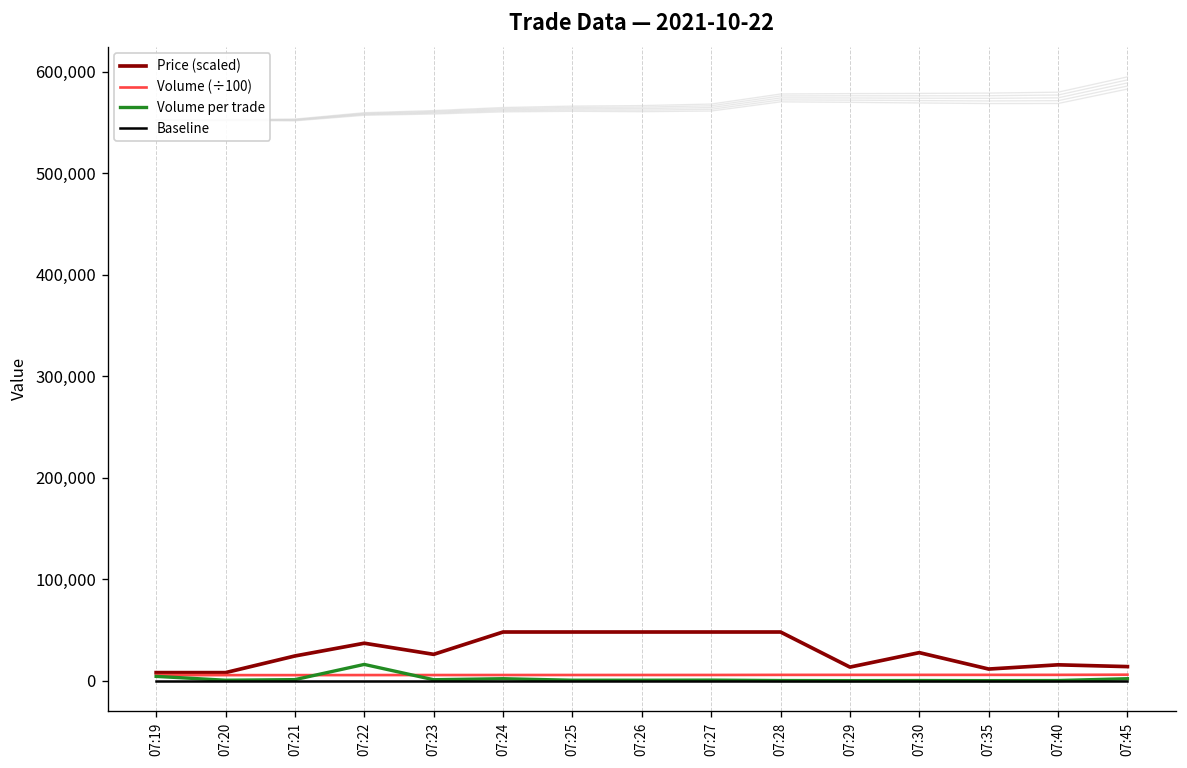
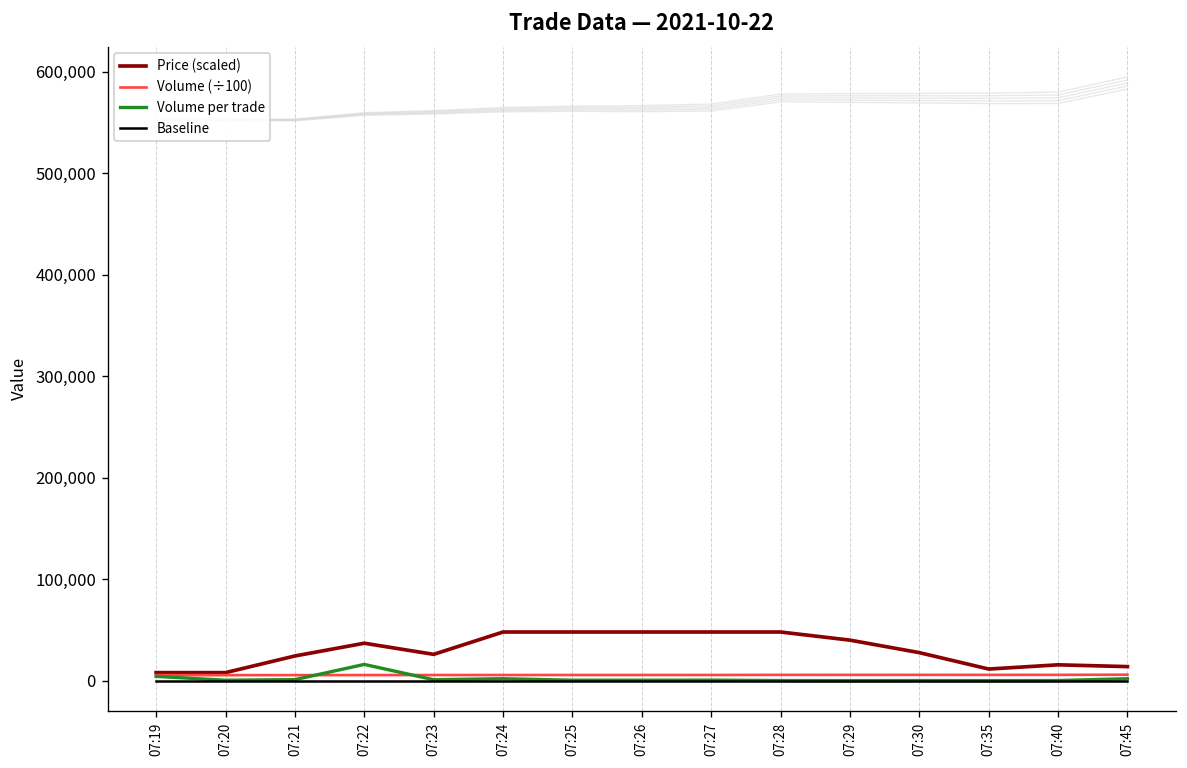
  {
    "Price (scaled)": {
      "07:21": "20,000",
      "07:22": "40,000",
      "07:23": "30,000",
      "07:24": "50,000",
      "07:25": "50,000",
      "07:26": "50,000",
      "07:27": "50,000",
      "07:28": "50,000",
-     "07:29": "10,000",
+     "07:29": "40,000",
      "07:30": "30,000",
      "07:35": "10,000",
      "07:40": "20,000",
      "07:45": "10,000"
    },
    "Volume (÷100)": {
      "07:21": "10,000",
      "07:22": "10,000",
      "07:23": "10,000",
      "07:24": "10,000",
      "07:25": "10,000",
      "07:26": "10,000",
      "07:27": "10,000",
      "07:28": "10,000",
      "07:29": "10,000",
      "07:30": "10,000",
      "07:35": "10,000",
      "07:40": "10,000",
      "07:45": "10,000"
    },
    "Volume per trade": {
      "07:22": "20,000"
    },
    "Baseline": {
      "07:19": "0",
      "07:22": "0"
    }
  }
